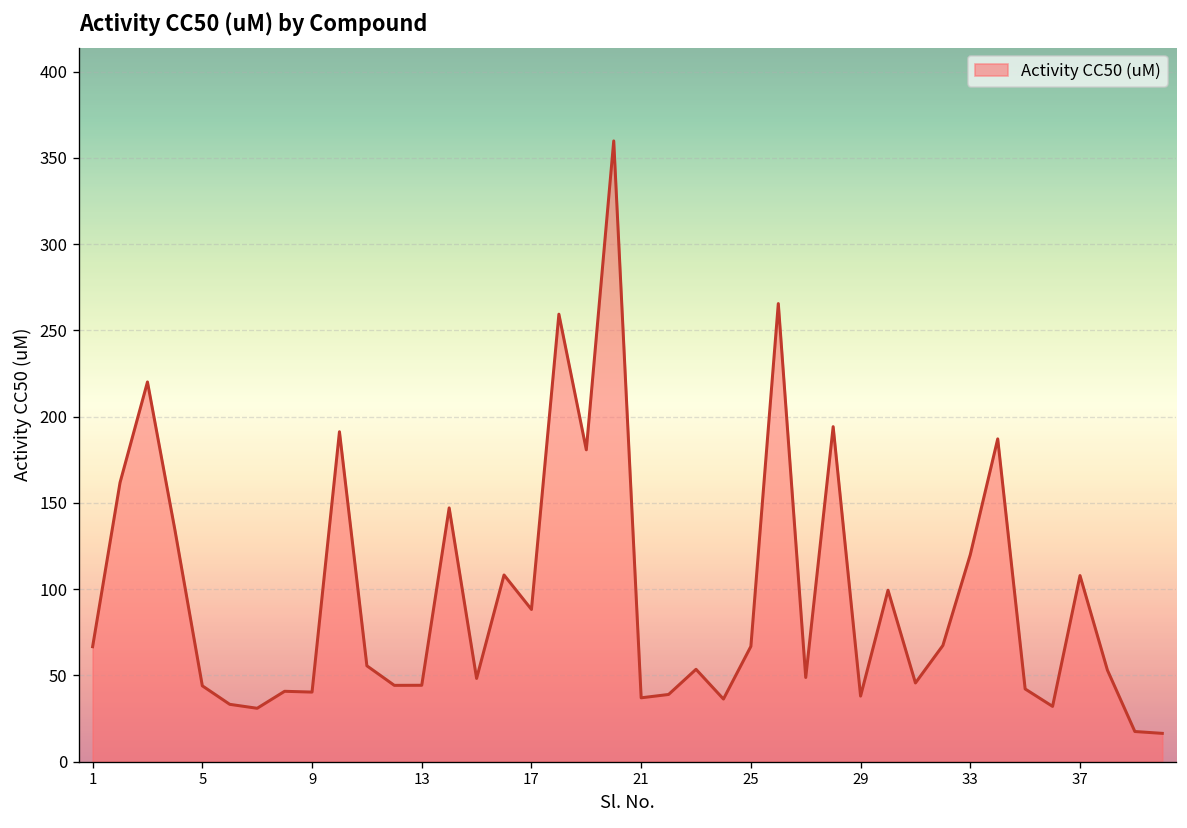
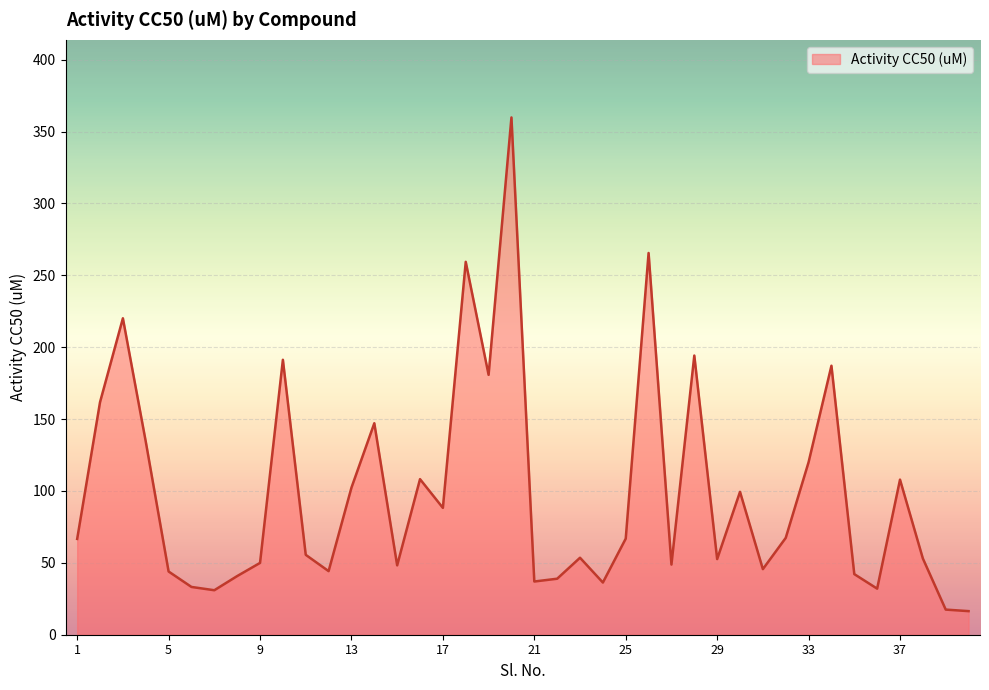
  {
    "1": 67,
    "5": 44,
-   "9": 40,
-   "13": 44,
+   "9": 50,
+   "13": 102,
    "17": 88,
    "21": 37,
    "25": 67,
-   "29": 38,
+   "29": 53,
    "33": 120,
    "37": 108
  }
